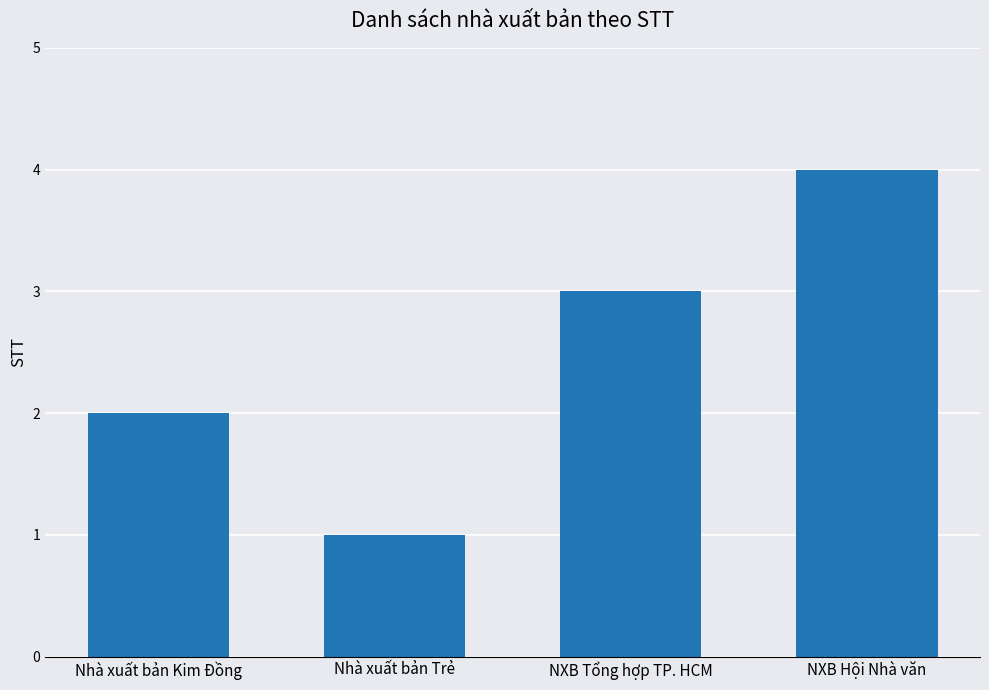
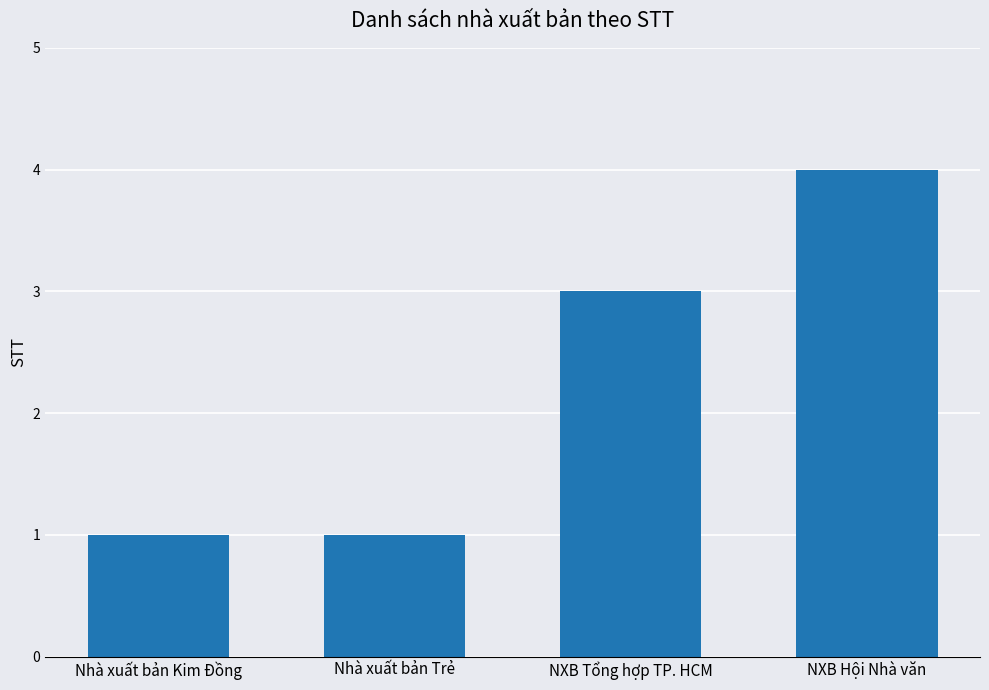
  {
-   "Nhà xuất bản Kim Đồng": 2,
+   "Nhà xuất bản Kim Đồng": 1,
    "Nhà xuất bản Trẻ": 1,
    "NXB Tổng hợp TP. HCM": 3,
    "NXB Hội Nhà văn": 4
  }
